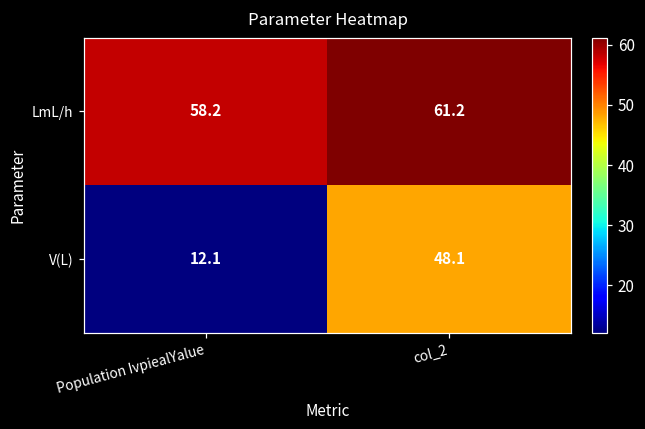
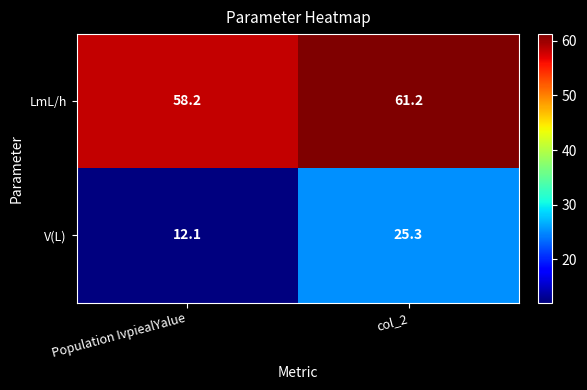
  {
    "LmL/h": {
      "Population IvpiealYalue": 58.2,
      "col_2": 61.2
    },
    "V(L)": {
      "Population IvpiealYalue": 12.1,
-     "col_2": 48.1
+     "col_2": 25.3
    }
  }
